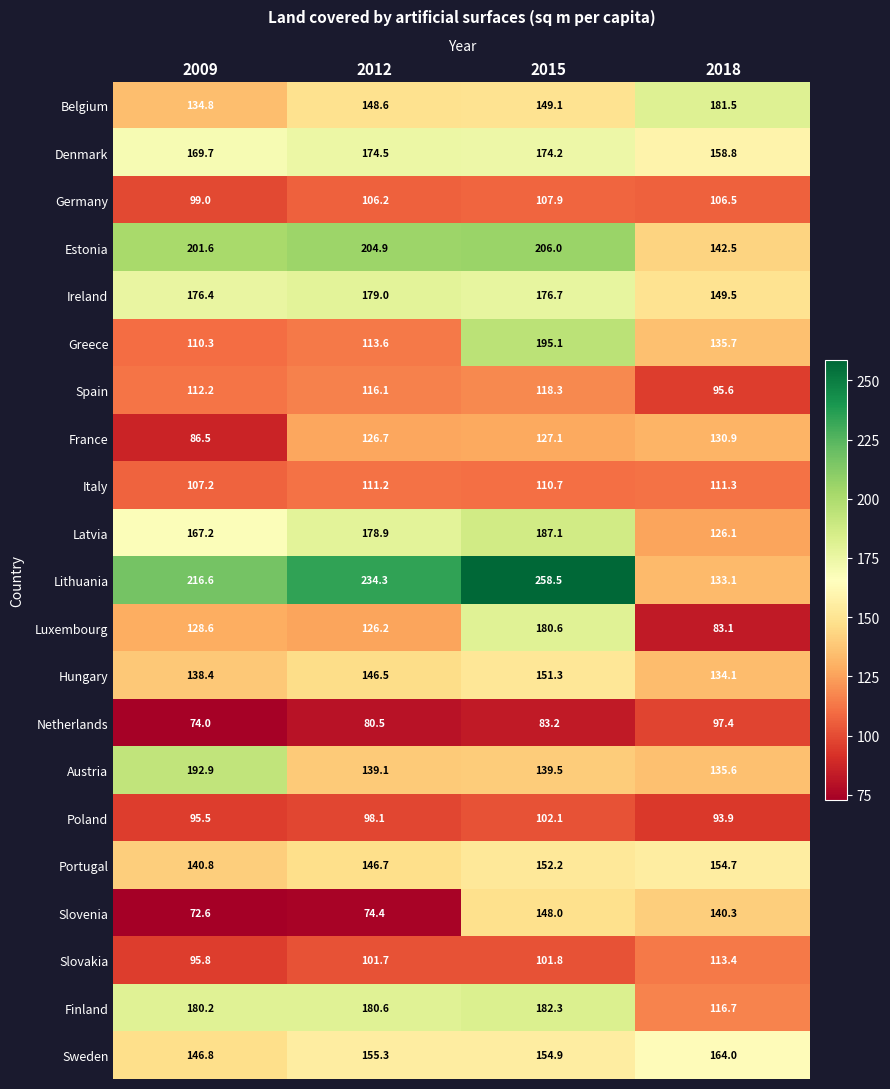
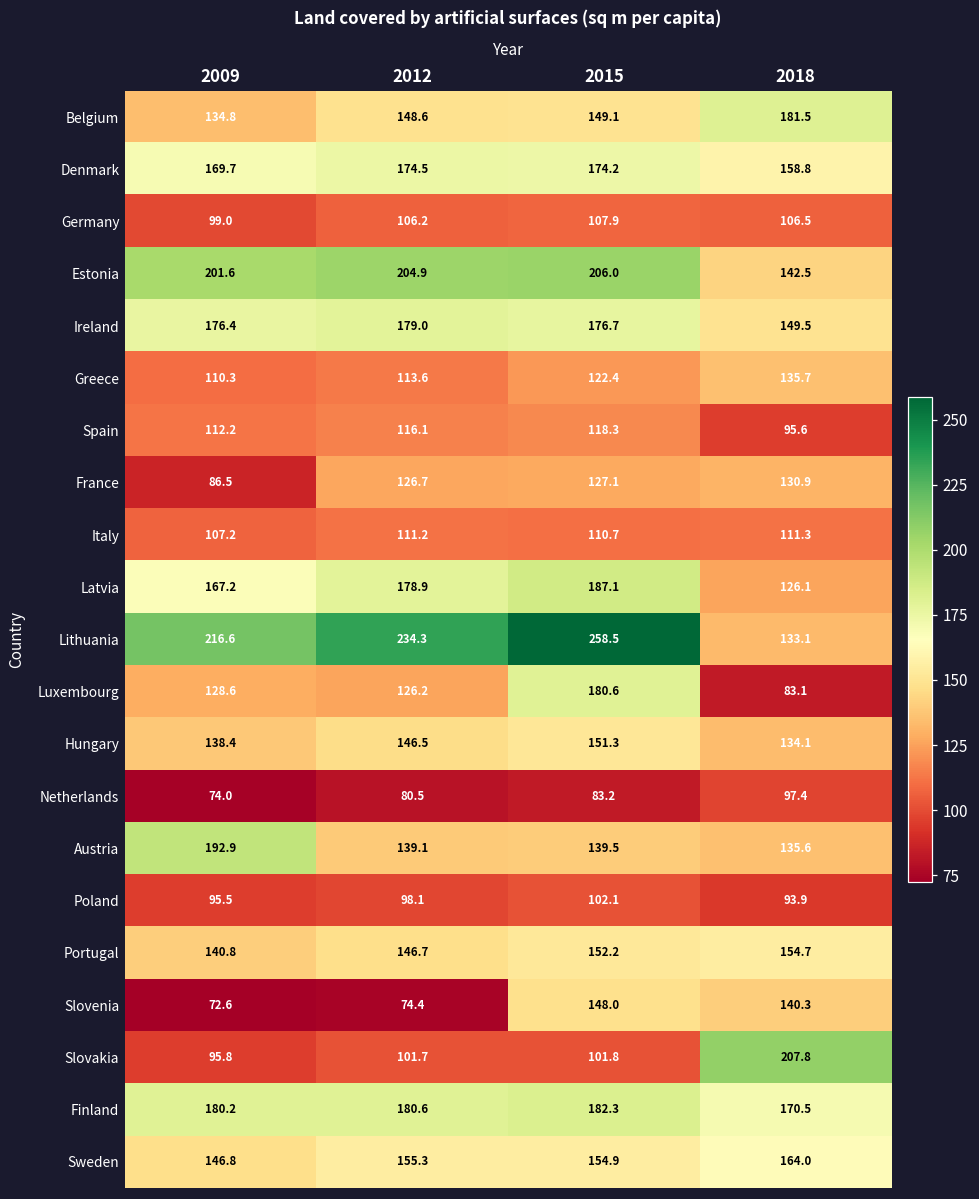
  {
    "Belgium": {
      "2009": 134.8,
      "2012": 148.6,
      "2015": 149.1,
      "2018": 181.5
    },
    "Denmark": {
      "2009": 169.7,
      "2012": 174.5,
      "2015": 174.2,
      "2018": 158.8
    },
    "Germany": {
      "2009": 99.0,
      "2012": 106.2,
      "2015": 107.9,
      "2018": 106.5
    },
    "Estonia": {
      "2009": 201.6,
      "2012": 204.9,
      "2015": 206.0,
      "2018": 142.5
    },
    "Ireland": {
      "2009": 176.4,
      "2012": 179.0,
      "2015": 176.7,
      "2018": 149.5
    },
    "Greece": {
      "2009": 110.3,
      "2012": 113.6,
-     "2015": 195.1,
+     "2015": 122.4,
      "2018": 135.7
    },
    "Spain": {
      "2009": 112.2,
      "2012": 116.1,
      "2015": 118.3,
      "2018": 95.6
    },
    "France": {
      "2009": 86.5,
      "2012": 126.7,
      "2015": 127.1,
      "2018": 130.9
    },
    "Italy": {
      "2009": 107.2,
      "2012": 111.2,
      "2015": 110.7,
      "2018": 111.3
    },
    "Latvia": {
      "2009": 167.2,
      "2012": 178.9,
      "2015": 187.1,
      "2018": 126.1
    },
    "Lithuania": {
      "2009": 216.6,
      "2012": 234.3,
      "2015": 258.5,
      "2018": 133.1
    },
    "Luxembourg": {
      "2009": 128.6,
      "2012": 126.2,
      "2015": 180.6,
      "2018": 83.1
    },
    "Hungary": {
      "2009": 138.4,
      "2012": 146.5,
      "2015": 151.3,
      "2018": 134.1
    },
    "Netherlands": {
      "2009": 74.0,
      "2012": 80.5,
      "2015": 83.2,
      "2018": 97.4
    },
    "Austria": {
      "2009": 192.9,
      "2012": 139.1,
      "2015": 139.5,
      "2018": 135.6
    },
    "Poland": {
      "2009": 95.5,
      "2012": 98.1,
      "2015": 102.1,
      "2018": 93.9
    },
    "Portugal": {
      "2009": 140.8,
      "2012": 146.7,
      "2015": 152.2,
      "2018": 154.7
    },
    "Slovenia": {
      "2009": 72.6,
      "2012": 74.4,
      "2015": 148.0,
      "2018": 140.3
    },
    "Slovakia": {
      "2009": 95.8,
      "2012": 101.7,
      "2015": 101.8,
-     "2018": 113.4
+     "2018": 207.8
    },
    "Finland": {
      "2009": 180.2,
      "2012": 180.6,
      "2015": 182.3,
-     "2018": 116.7
+     "2018": 170.5
    },
    "Sweden": {
      "2009": 146.8,
      "2012": 155.3,
      "2015": 154.9,
      "2018": 164.0
    }
  }
